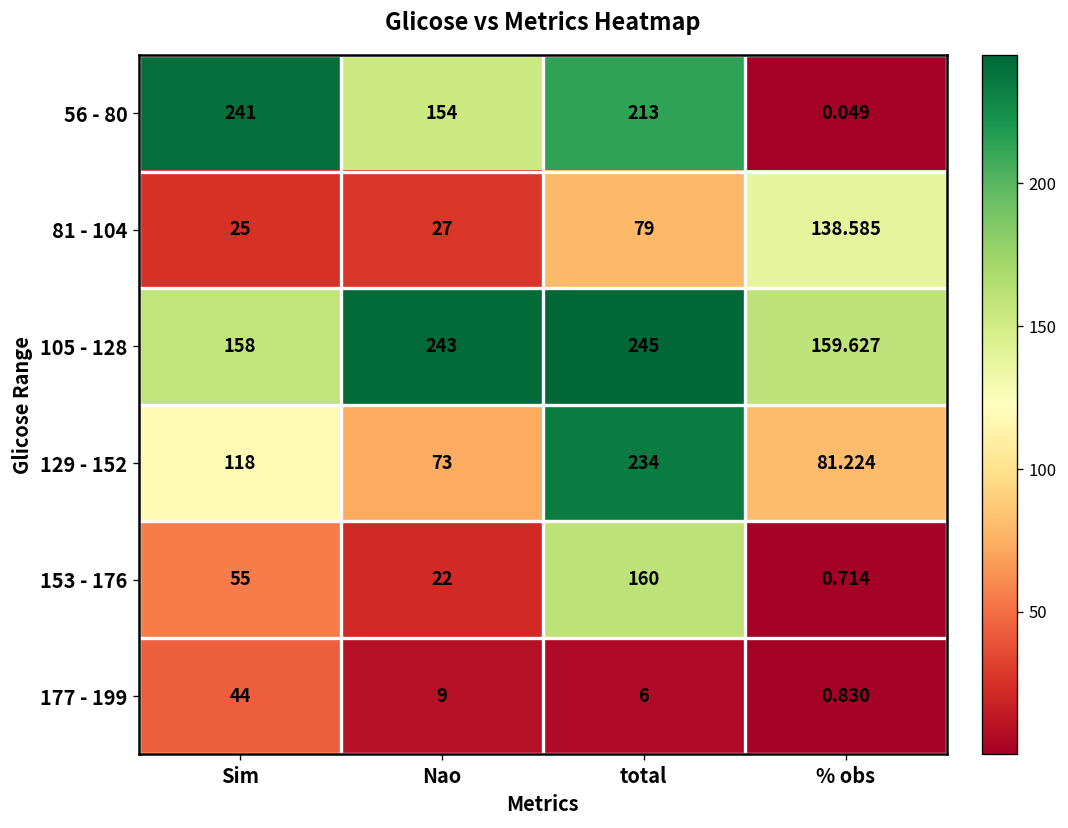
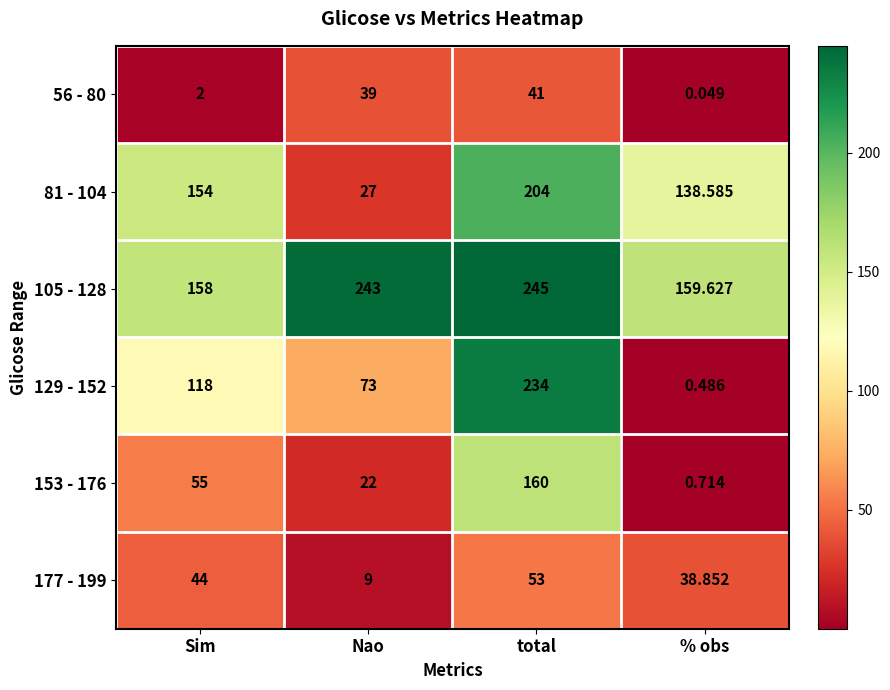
  {
    "56 - 80": {
-     "Sim": 241,
-     "Nao": 154,
-     "total": 213,
+     "Sim": 2,
+     "Nao": 39,
+     "total": 41,
      "% obs": 0.049
    },
    "81 - 104": {
-     "Sim": 25,
+     "Sim": 154,
      "Nao": 27,
-     "total": 79,
+     "total": 204,
      "% obs": 138.585
    },
    "105 - 128": {
      "Sim": 158,
      "Nao": 243,
      "total": 245,
      "% obs": 159.627
    },
    "129 - 152": {
      "Sim": 118,
      "Nao": 73,
      "total": 234,
-     "% obs": 81.224
+     "% obs": 0.486
    },
    "153 - 176": {
      "Sim": 55,
      "Nao": 22,
      "total": 160,
      "% obs": 0.714
    },
    "177 - 199": {
      "Sim": 44,
      "Nao": 9,
-     "total": 6,
-     "% obs": 0.830
+     "total": 53,
+     "% obs": 38.852
    }
  }
